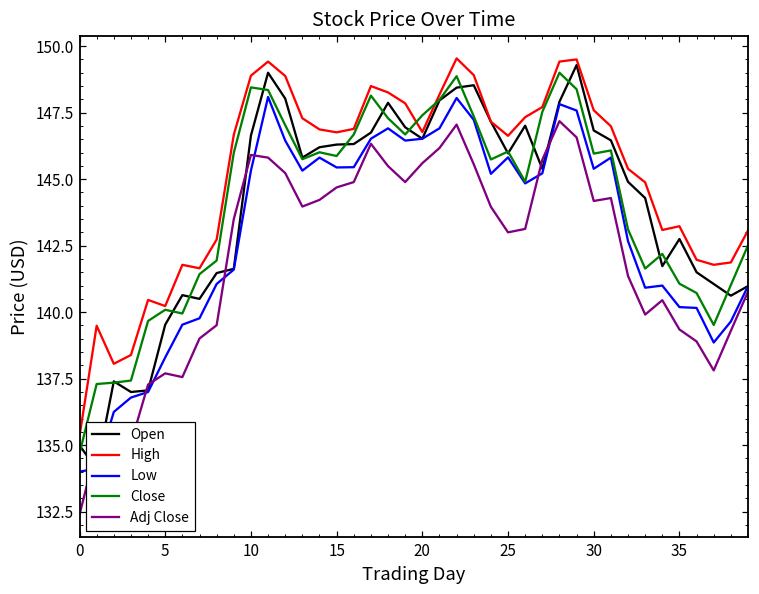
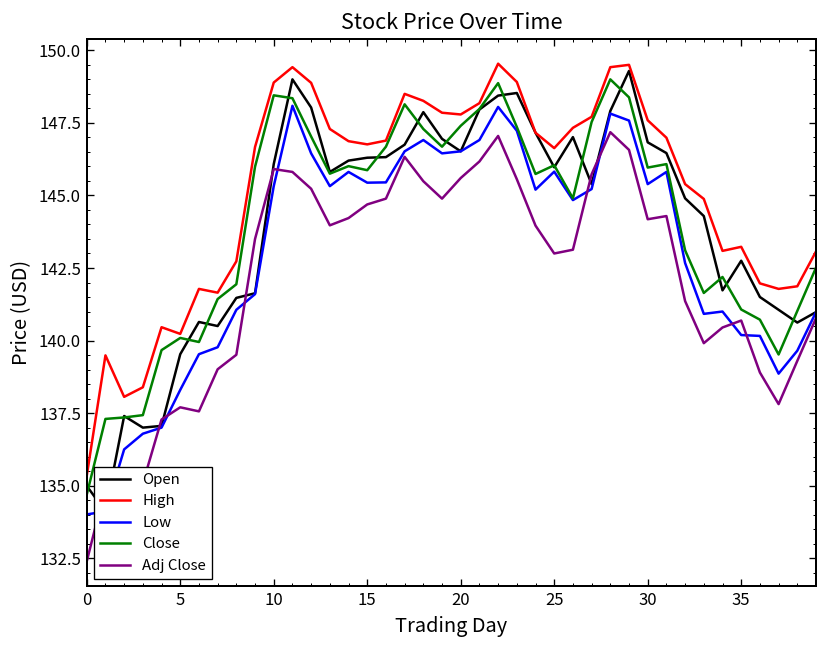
  {
    "Open": {
      "0": 135.0,
      "5": 139.5,
-     "10": 146.6,
+     "10": 146.1,
      "15": 146.3,
      "30": 146.8,
      "35": 142.8
    },
    "High": {
      "0": 135.3,
      "5": 140.2,
      "10": 148.9,
      "15": 146.8,
-     "20": 146.8,
+     "20": 147.8,
      "25": 146.6,
      "30": 147.6,
      "35": 143.2
    },
    "Low": {
      "0": 134.0,
      "5": 138.3,
      "10": 145.3,
      "15": 145.4,
      "25": 145.8,
      "30": 145.4,
      "35": 140.2
    },
    "Close": {
      "0": 134.7,
      "5": 140.1,
      "10": 148.5,
      "15": 145.9,
      "20": 147.4,
      "30": 146.0,
      "35": 141.1
    },
    "Adj Close": {
      "0": 132.4,
      "5": 137.7,
      "10": 145.9,
      "15": 144.7,
      "20": 145.6,
      "25": 143.0,
      "30": 144.2,
-     "35": 139.4
+     "35": 140.7
    }
  }
